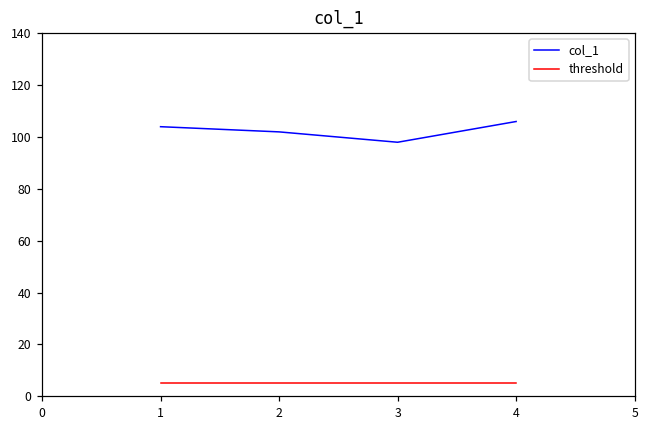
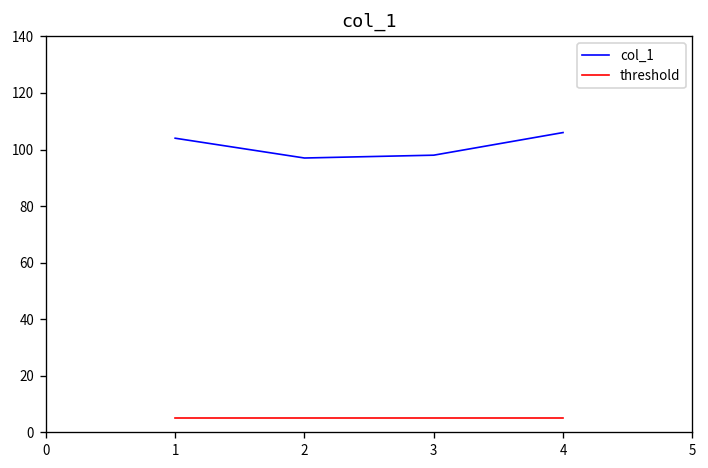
  {
    "col_1": {
      "1": 104,
-     "2": 102,
+     "2": 97,
      "3": 98,
      "4": 106
    },
    "threshold": {
      "1": 5,
      "2": 5,
      "3": 5,
      "4": 5
    }
  }
